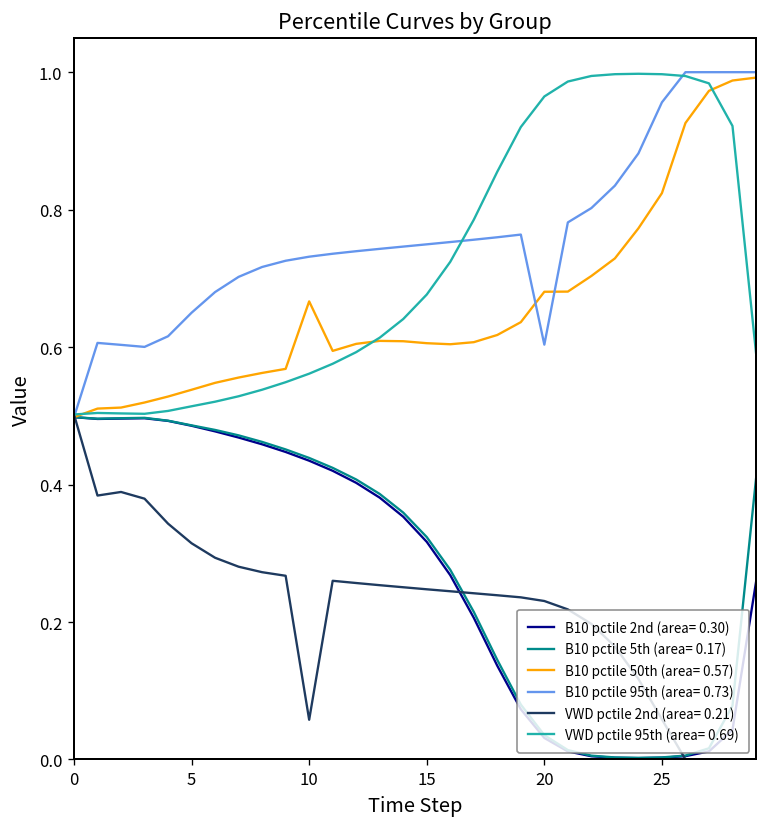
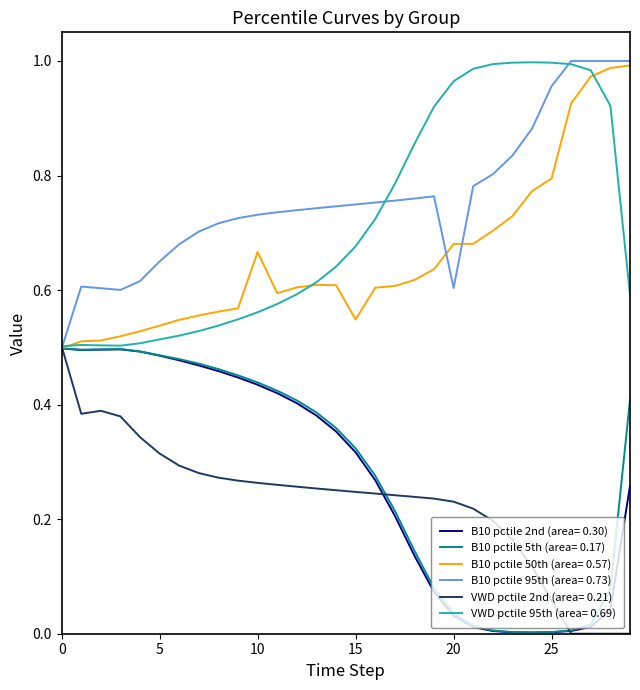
  {
    "B10 pctile 2nd (area= 0.30)": {
      "15": 0.32
    },
    "B10 pctile 50th (area= 0.57)": {
      "5": 0.54,
      "10": 0.67,
-     "15": 0.61,
+     "15": 0.55,
      "20": 0.68,
-     "25": 0.82
+     "25": 0.79
    },
    "B10 pctile 95th (area= 0.73)": {
      "5": 0.65,
      "10": 0.73,
      "15": 0.75,
      "20": 0.60,
      "25": 0.96
    },
    "VWD pctile 2nd (area= 0.21)": {
      "5": 0.31,
-     "10": 0.06,
+     "10": 0.26,
      "15": 0.25,
      "20": 0.23
    }
  }
